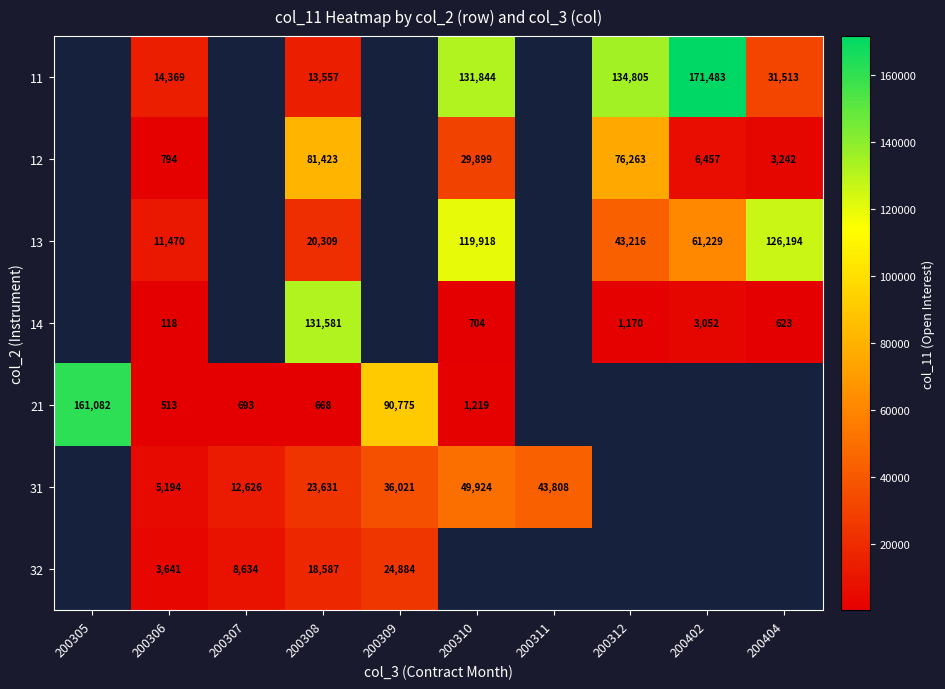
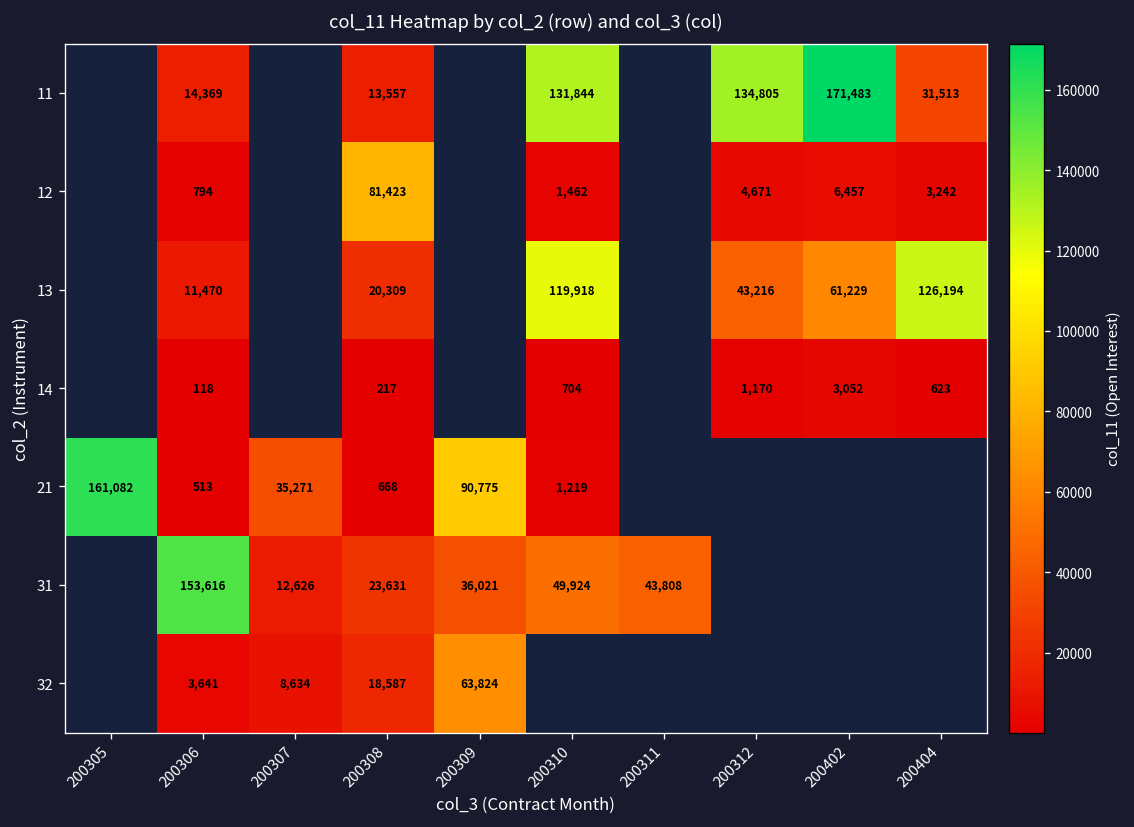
  {
    "11": {
      "200306": "14,369",
      "200308": "13,557",
      "200310": "131,844",
      "200312": "134,805",
      "200402": "171,483",
      "200404": "31,513"
    },
    "12": {
      "200306": "794",
      "200308": "81,423",
-     "200310": "29,899",
-     "200312": "76,263",
+     "200310": "1,462",
+     "200312": "4,671",
      "200402": "6,457",
      "200404": "3,242"
    },
    "13": {
      "200306": "11,470",
      "200308": "20,309",
      "200310": "119,918",
      "200312": "43,216",
      "200402": "61,229",
      "200404": "126,194"
    },
    "14": {
      "200306": "118",
-     "200308": "131,581",
+     "200308": "217",
      "200310": "704",
      "200312": "1,170",
      "200402": "3,052",
      "200404": "623"
    },
    "21": {
      "200305": "161,082",
      "200306": "513",
-     "200307": "693",
+     "200307": "35,271",
      "200308": "668",
      "200309": "90,775",
      "200310": "1,219"
    },
    "31": {
-     "200306": "5,194",
+     "200306": "153,616",
      "200307": "12,626",
      "200308": "23,631",
      "200309": "36,021",
      "200310": "49,924",
      "200311": "43,808"
    },
    "32": {
      "200306": "3,641",
      "200307": "8,634",
      "200308": "18,587",
-     "200309": "24,884"
+     "200309": "63,824"
    }
  }
